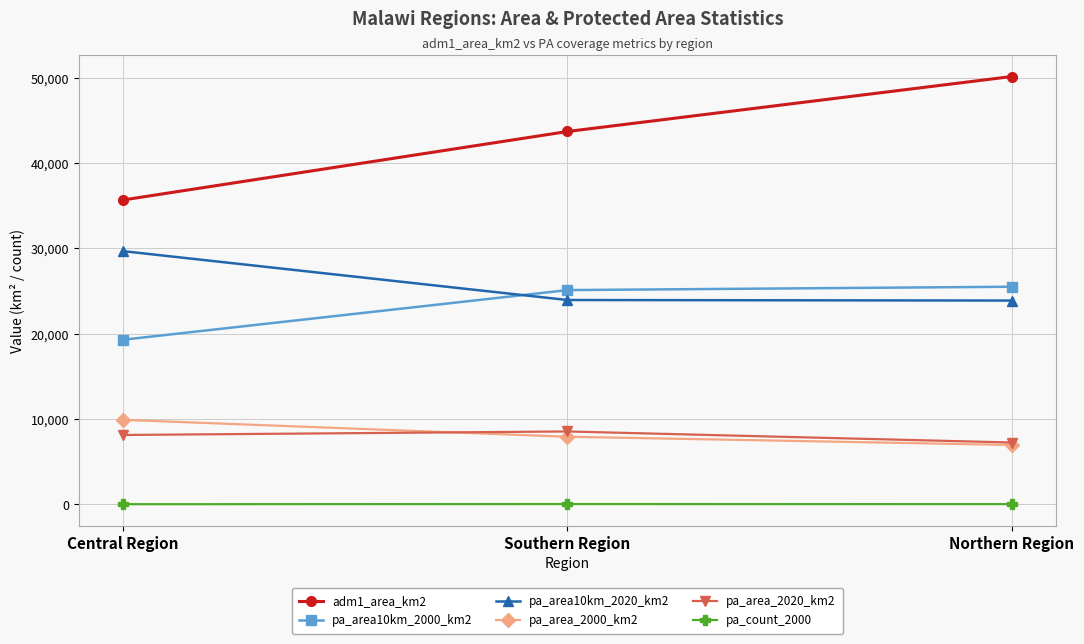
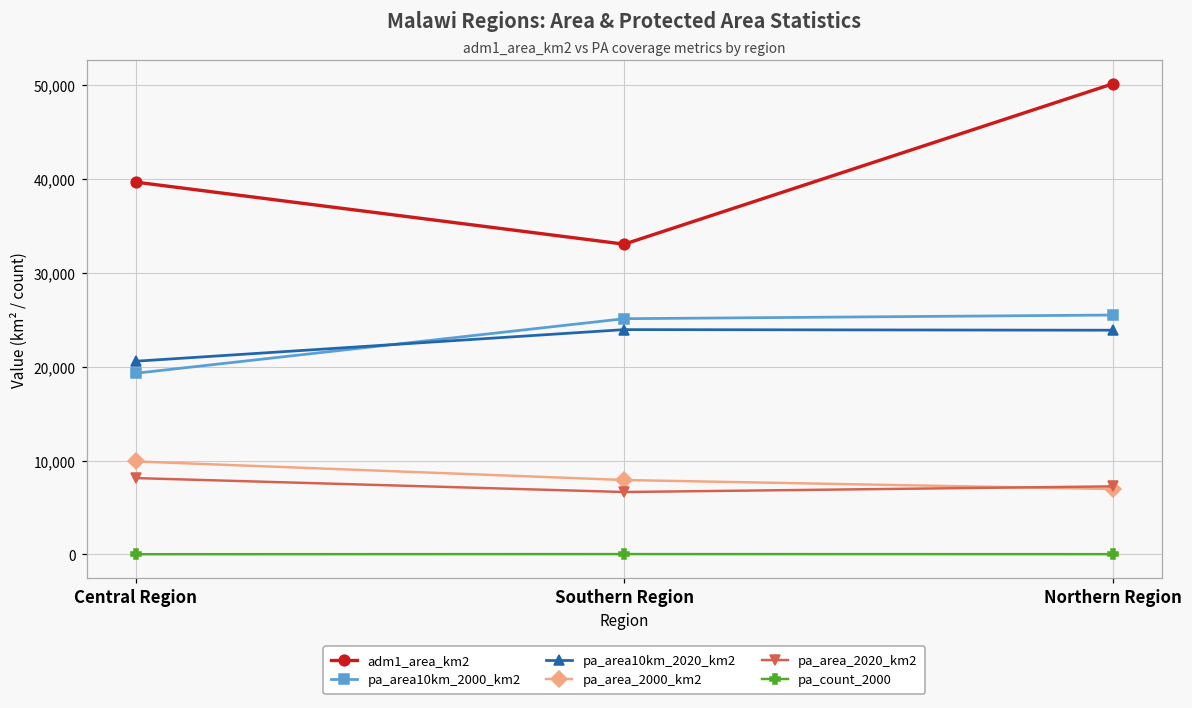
  {
    "adm1_area_km2": {
-     "Central Region": "36,000",
-     "Southern Region": "44,000",
+     "Central Region": "40,000",
+     "Southern Region": "33,000",
      "Northern Region": "50,000"
    },
    "pa_area10km_2000_km2": {
      "Central Region": "19,000",
      "Southern Region": "25,000",
      "Northern Region": "26,000"
    },
    "pa_area10km_2020_km2": {
-     "Central Region": "30,000",
+     "Central Region": "21,000",
      "Southern Region": "24,000",
      "Northern Region": "24,000"
    },
    "pa_area_2000_km2": {
      "Central Region": "10,000",
      "Southern Region": "8,000"
    },
    "pa_area_2020_km2": {
      "Central Region": "8,000",
-     "Southern Region": "9,000"
+     "Southern Region": "7,000"
    },
    "pa_count_2000": {
      "Central Region": "0",
      "Southern Region": "0",
      "Northern Region": "0"
    }
  }
